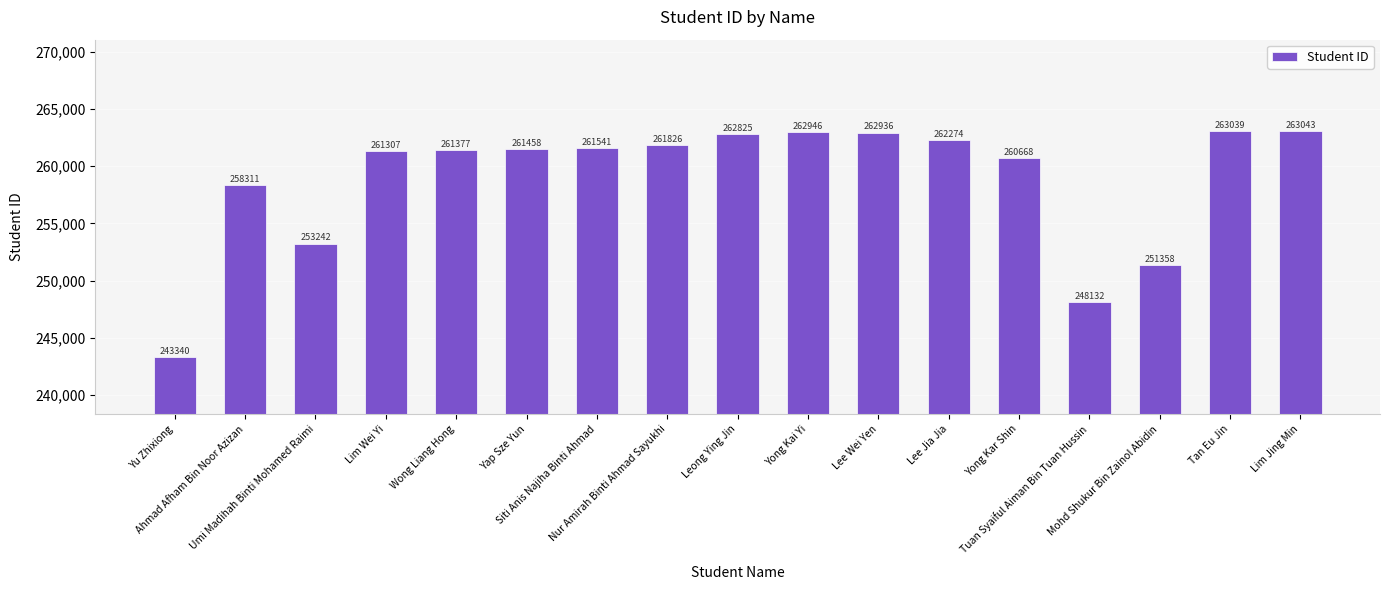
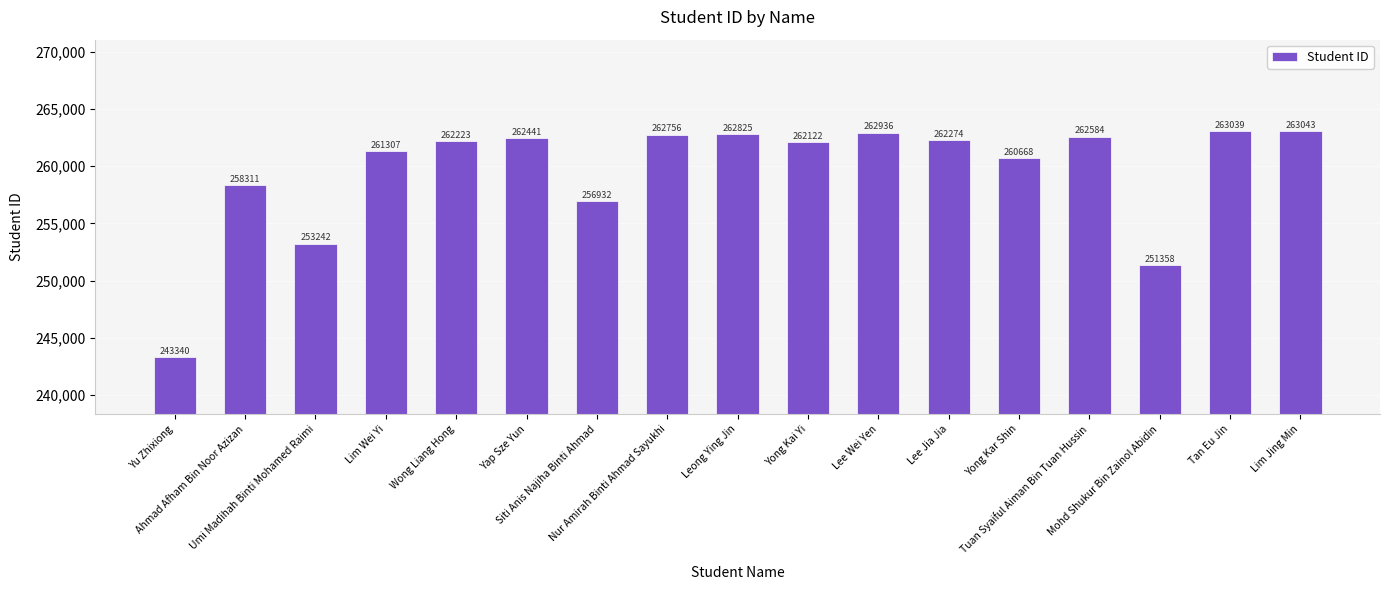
  {
    "Yu Zhixiong": 243340,
    "Ahmad Afham Bin Noor Azizan": 258311,
    "Umi Madihah Binti Mohamed Raimi": 253242,
    "Lim Wei Yi": 261307,
-   "Wong Liang Hong": 261377,
-   "Yap Sze Yun": 261458,
-   "Siti Anis Najiha Binti Ahmad": 261541,
-   "Nur Amirah Binti Ahmad Sayukhi": 261826,
+   "Wong Liang Hong": 262223,
+   "Yap Sze Yun": 262441,
+   "Siti Anis Najiha Binti Ahmad": 256932,
+   "Nur Amirah Binti Ahmad Sayukhi": 262756,
    "Leong Ying Jin": 262825,
-   "Yong Kai Yi": 262946,
+   "Yong Kai Yi": 262122,
    "Lee Wei Yen": 262936,
    "Lee Jia Jia": 262274,
    "Yong Kar Shin": 260668,
-   "Tuan Syaiful Aiman Bin Tuan Hussin": 248132,
+   "Tuan Syaiful Aiman Bin Tuan Hussin": 262584,
    "Mohd Shukur Bin Zainol Abidin": 251358,
    "Tan Eu Jin": 263039,
    "Lim Jing Min": 263043
  }
